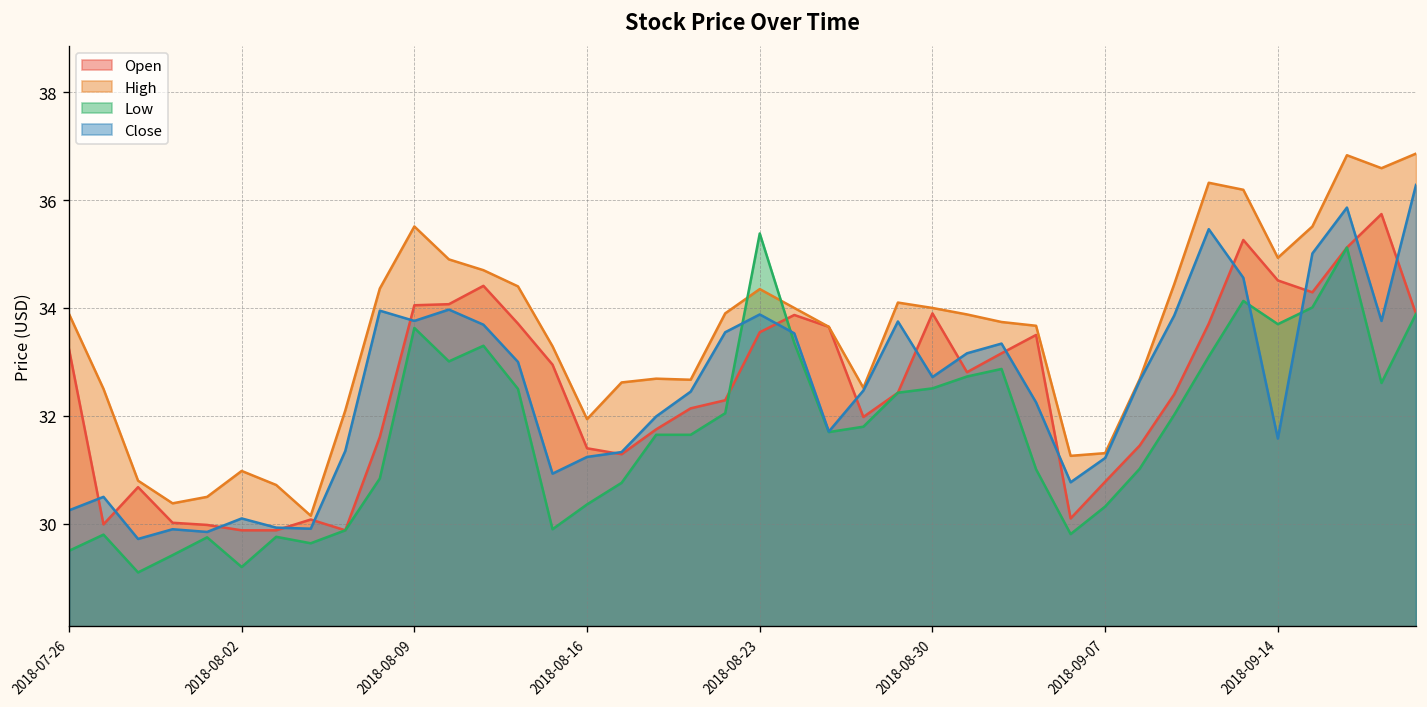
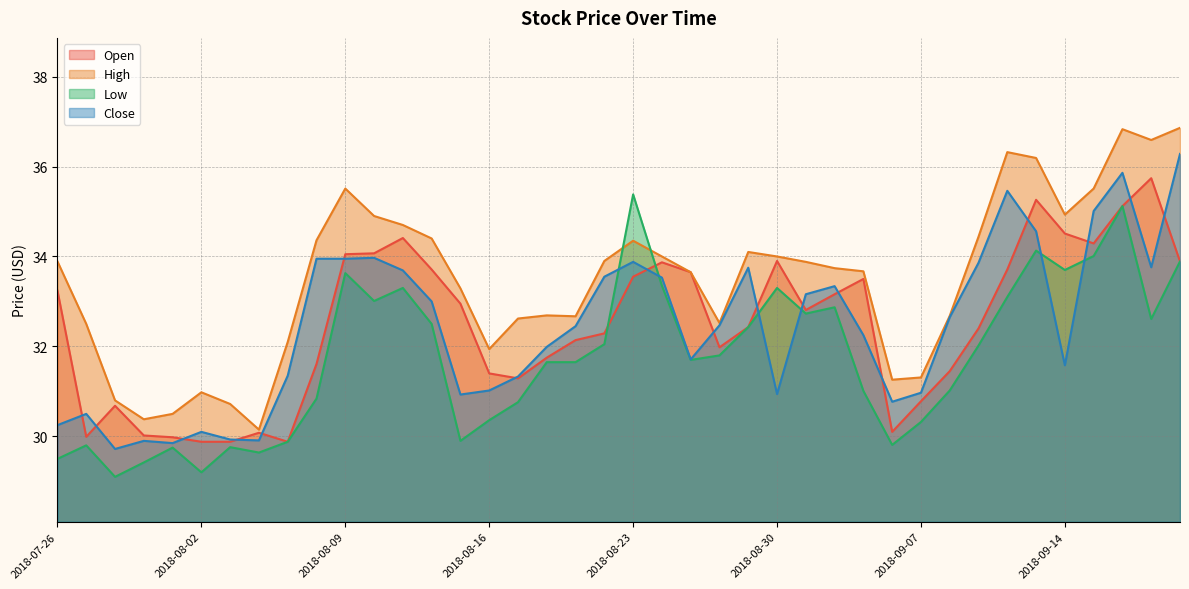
  {
    "Low": {
      "2018-07-26": 29.5,
      "2018-08-02": 29.2,
      "2018-08-09": 33.6,
      "2018-08-16": 30.4,
      "2018-08-23": 35.4,
-     "2018-08-30": 32.5,
+     "2018-08-30": 33.3,
      "2018-09-07": 30.3,
      "2018-09-14": 33.7
    },
    "Close": {
      "2018-07-26": 30.3,
      "2018-08-02": 30.1,
-     "2018-08-09": 33.8,
-     "2018-08-16": 31.2,
+     "2018-08-09": 34.0,
+     "2018-08-16": 31.0,
      "2018-08-23": 33.9,
-     "2018-08-30": 32.7,
-     "2018-09-07": 31.2,
+     "2018-08-30": 30.9,
+     "2018-09-07": 31.0,
      "2018-09-14": 31.6
    }
  }
